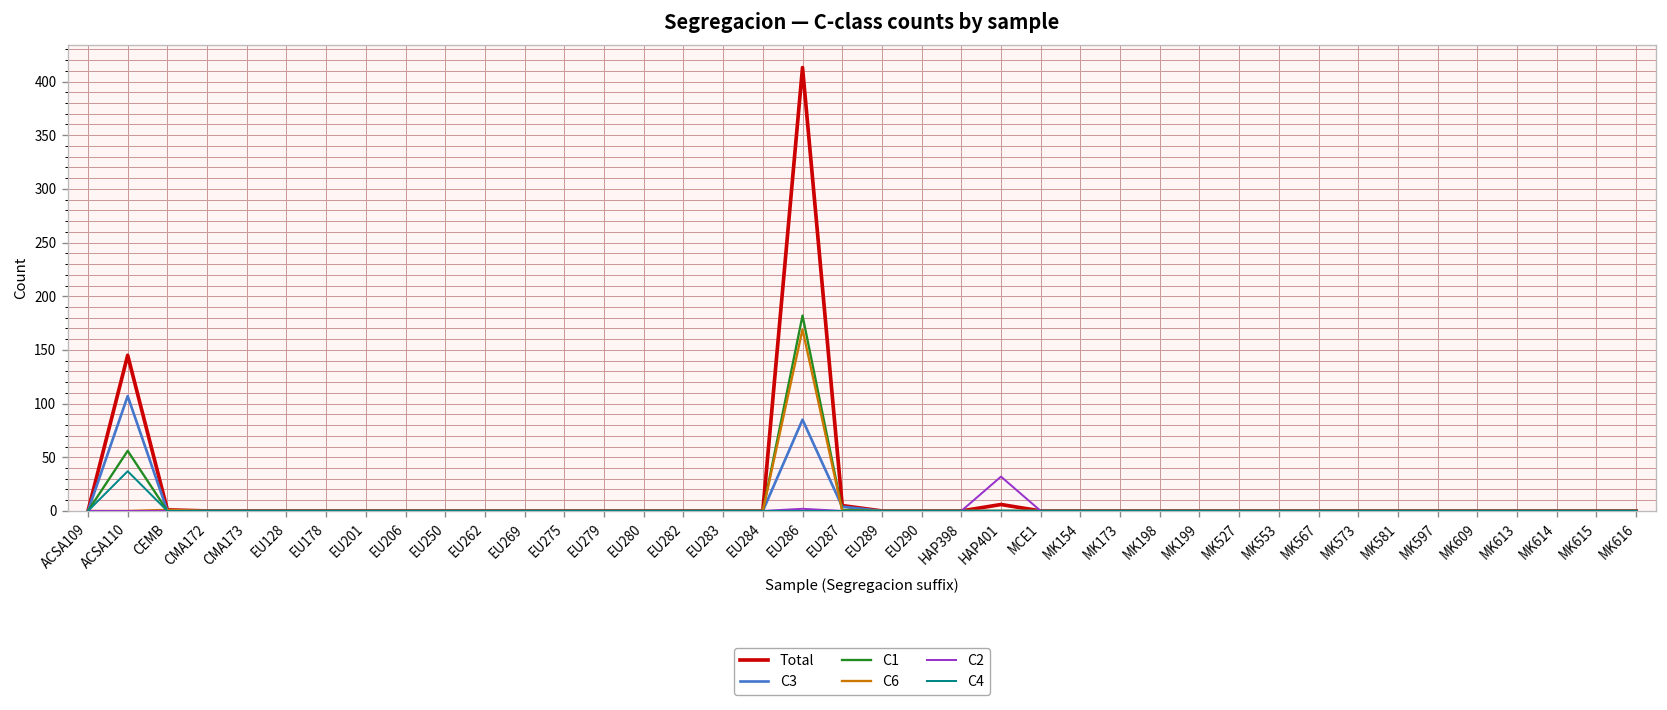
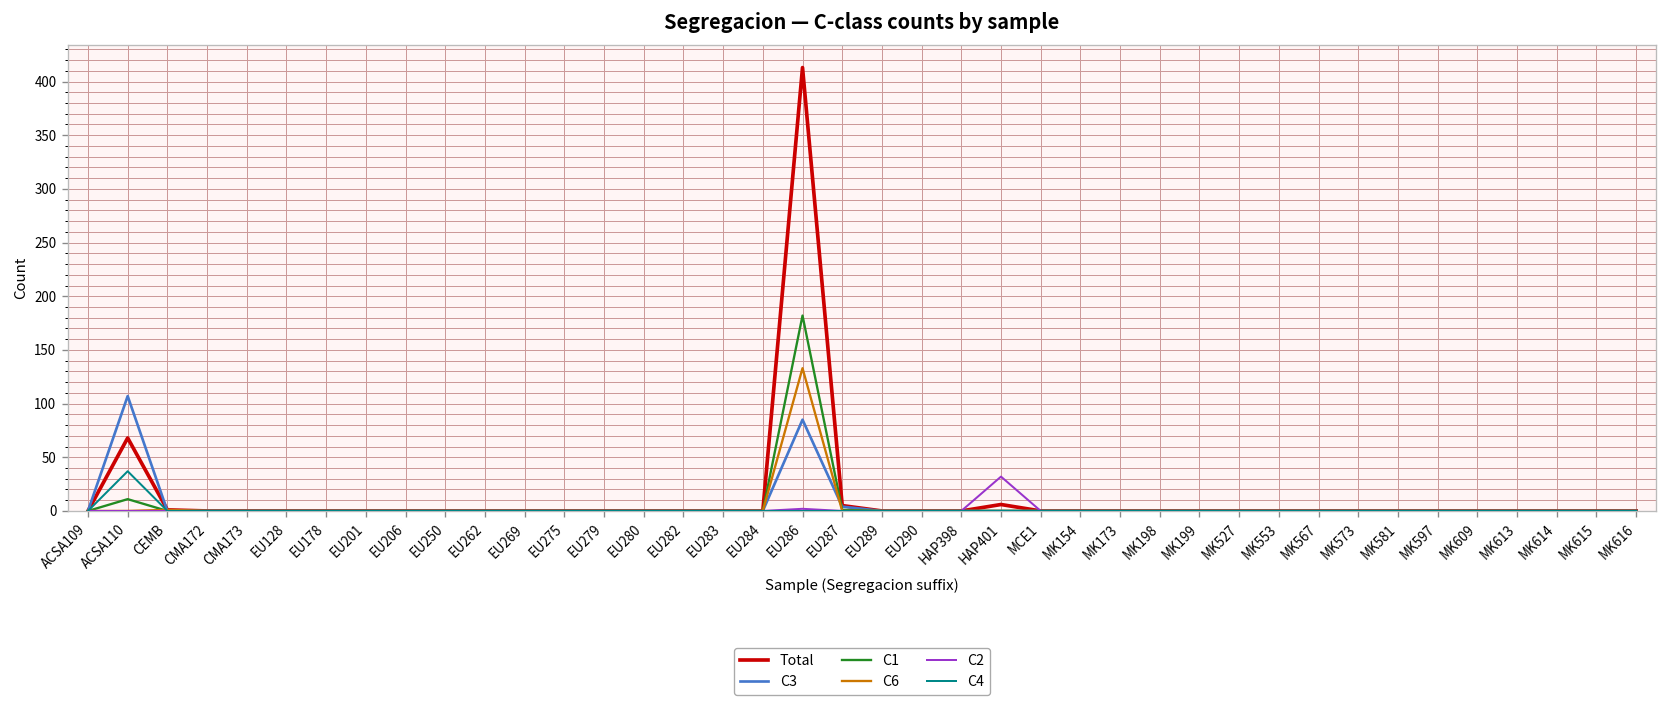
  {
    "Total": {
-     "ACSA110": 150,
+     "ACSA110": 70,
      "EU286": 410,
      "HAP401": 10
    },
    "C3": {
      "ACSA110": 110,
      "EU286": 90
    },
    "C1": {
-     "ACSA110": 60,
+     "ACSA110": 10,
      "EU286": 180
    },
    "C6": {
-     "EU286": 170
+     "EU286": 130
    },
    "C2": {
      "HAP401": 30
    },
    "C4": {
      "ACSA110": 40
    }
  }
